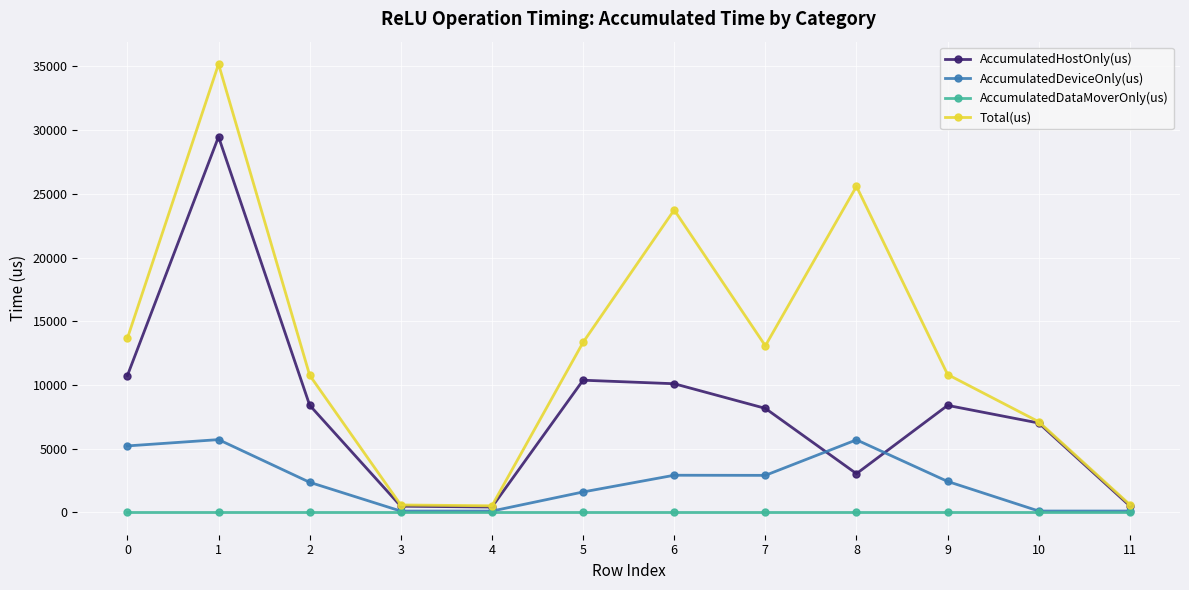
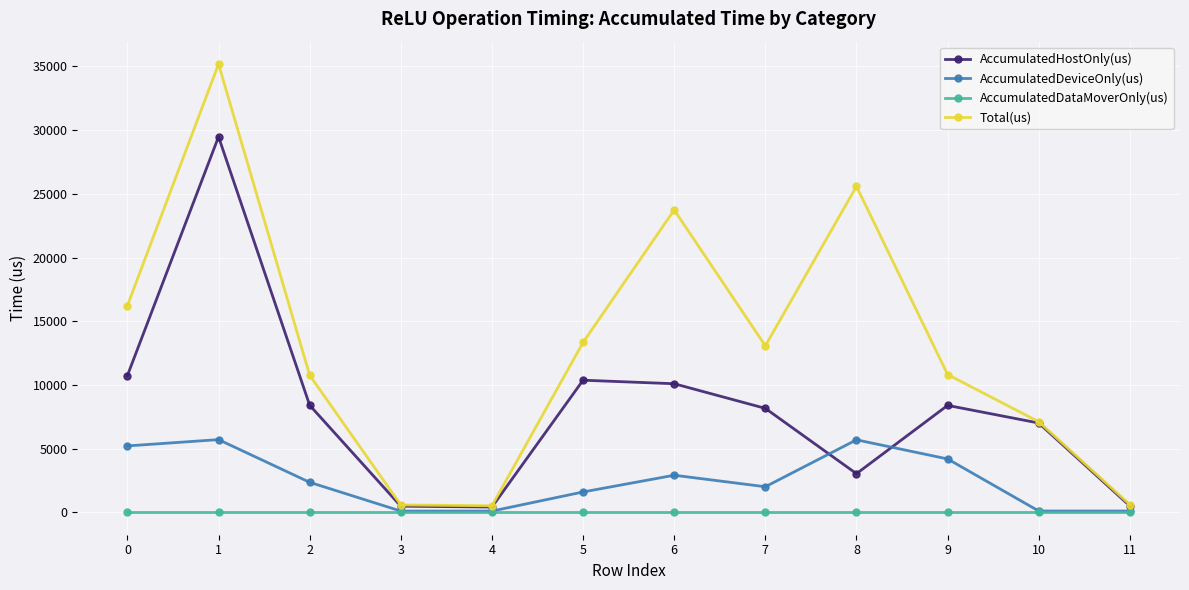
  {
    "AccumulatedHostOnly(us)": {
      "0": 10700,
      "1": 29500,
      "2": 8400,
      "5": 10400,
      "6": 10100,
      "7": 8200,
      "8": 3000,
      "9": 8400
    },
    "AccumulatedDeviceOnly(us)": {
      "0": 5200,
      "1": 5700,
      "2": 2400,
      "5": 1600,
      "6": 2900,
-     "7": 2900,
+     "7": 2000,
      "8": 5700,
-     "9": 2400
+     "9": 4200
    },
    "AccumulatedDataMoverOnly(us)": {
      "0": 0,
      "1": 0,
      "2": 0,
      "5": 0,
      "6": 0,
      "7": 0,
      "8": 0,
      "9": 0
    },
    "Total(us)": {
-     "0": 13700,
+     "0": 16200,
      "1": 35200,
      "2": 10800,
      "5": 13300,
      "6": 23700,
      "7": 13100,
      "8": 25600,
      "9": 10800
    }
  }
